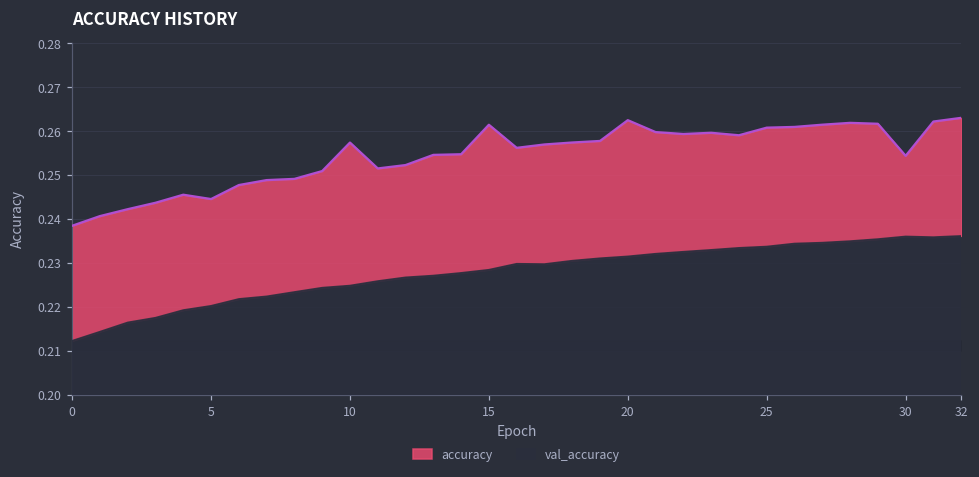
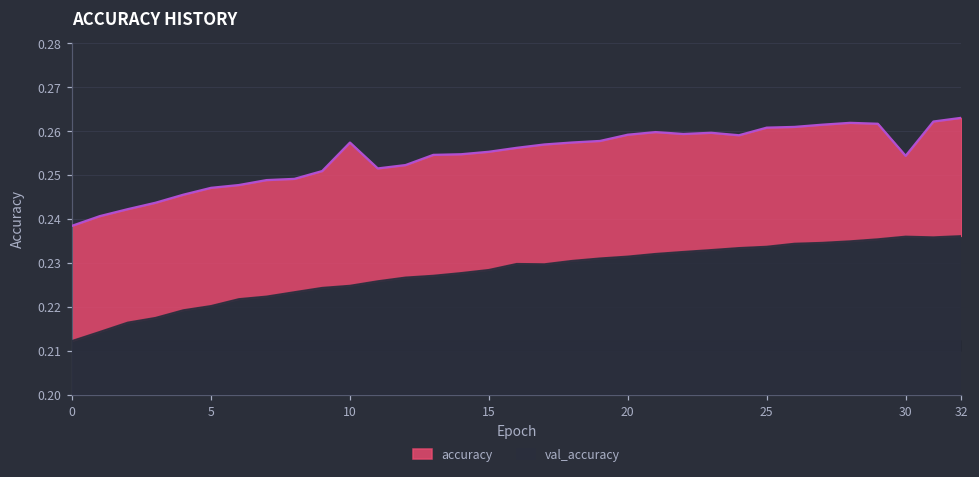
  {
    "accuracy": {
      "0": 0.238,
-     "5": 0.245,
+     "5": 0.247,
      "10": 0.257,
-     "15": 0.261,
-     "20": 0.262,
+     "15": 0.255,
+     "20": 0.259,
      "25": 0.261,
      "30": 0.254,
      "32": 0.263
    }
  }
